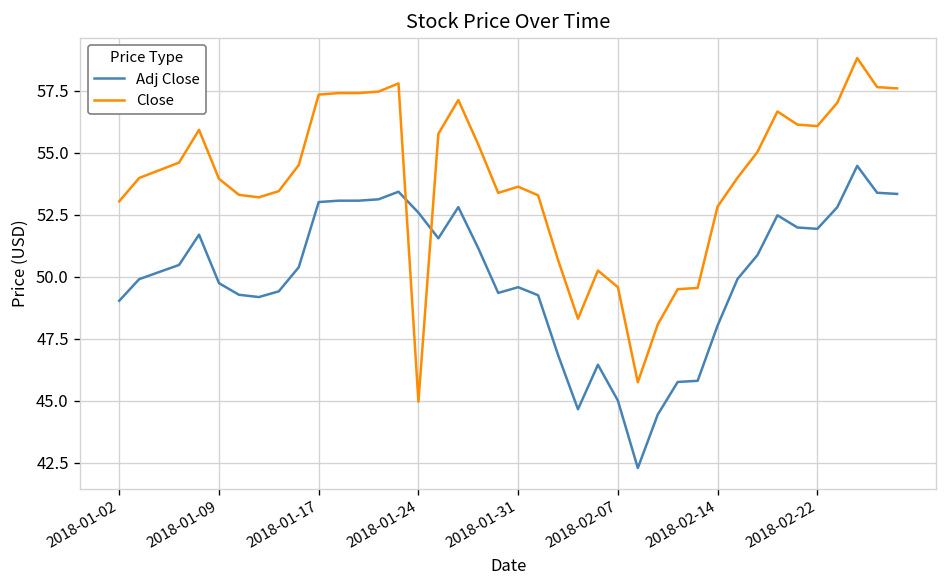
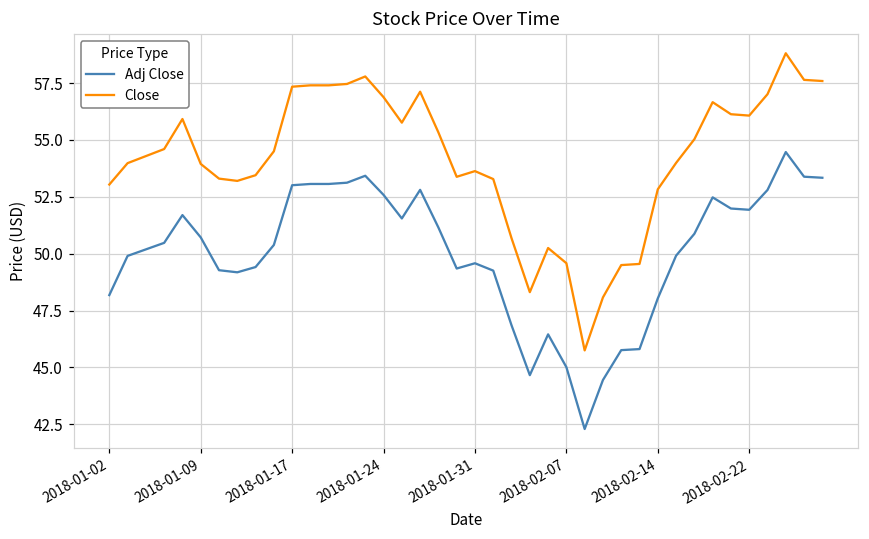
  {
    "Adj Close": {
-     "2018-01-02": 49.0,
-     "2018-01-09": 49.7,
+     "2018-01-02": 48.2,
+     "2018-01-09": 50.7,
      "2018-01-17": 53.0,
      "2018-01-24": 52.6,
      "2018-01-31": 49.6,
      "2018-02-07": 45.0,
      "2018-02-14": 48.0,
      "2018-02-22": 51.9
    },
    "Close": {
      "2018-01-02": 53.0,
      "2018-01-09": 53.9,
      "2018-01-17": 57.3,
-     "2018-01-24": 45.0,
+     "2018-01-24": 56.9,
      "2018-01-31": 53.6,
      "2018-02-07": 49.6,
      "2018-02-14": 52.8,
      "2018-02-22": 56.1
    }
  }
